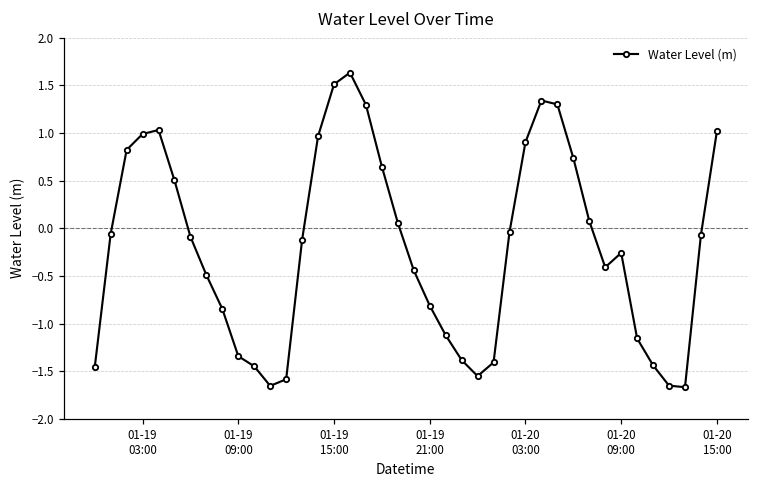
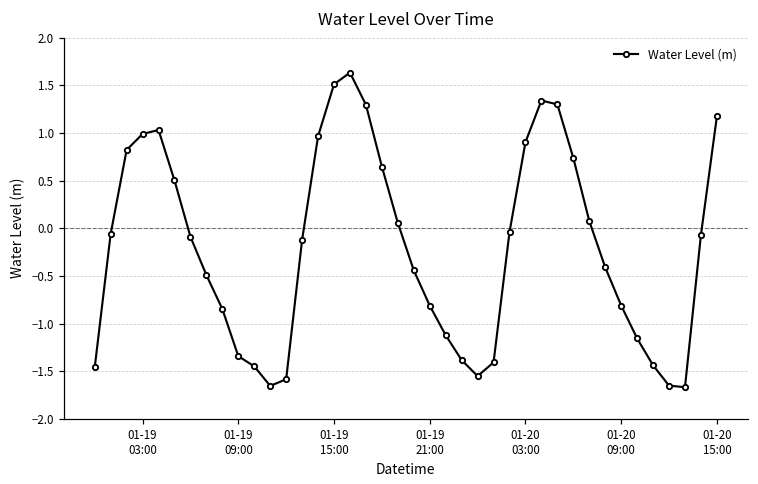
  {
    "01-19 03:00": 1.0,
    "01-19 09:00": -1.3,
    "01-19 15:00": 1.5,
    "01-19 21:00": -0.8,
    "01-20 03:00": 0.9,
-   "01-20 09:00": -0.3,
-   "01-20 15:00": 1.0
+   "01-20 09:00": -0.8,
+   "01-20 15:00": 1.2
  }
